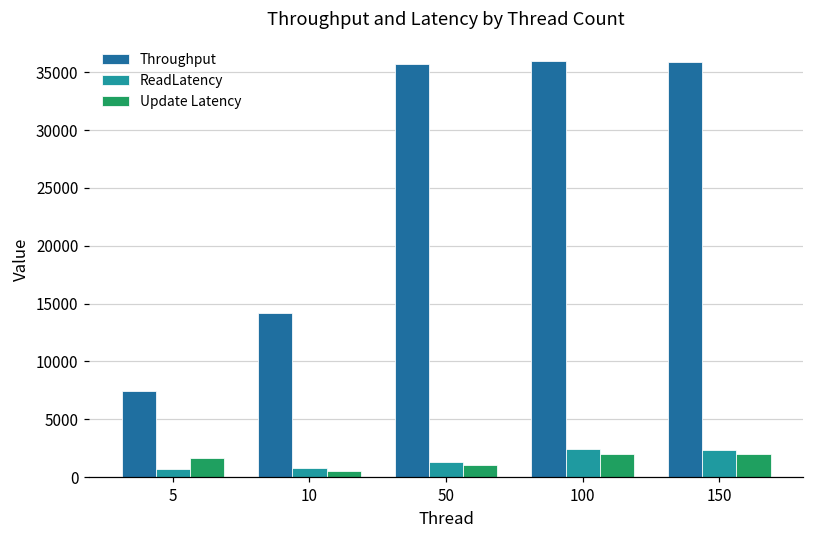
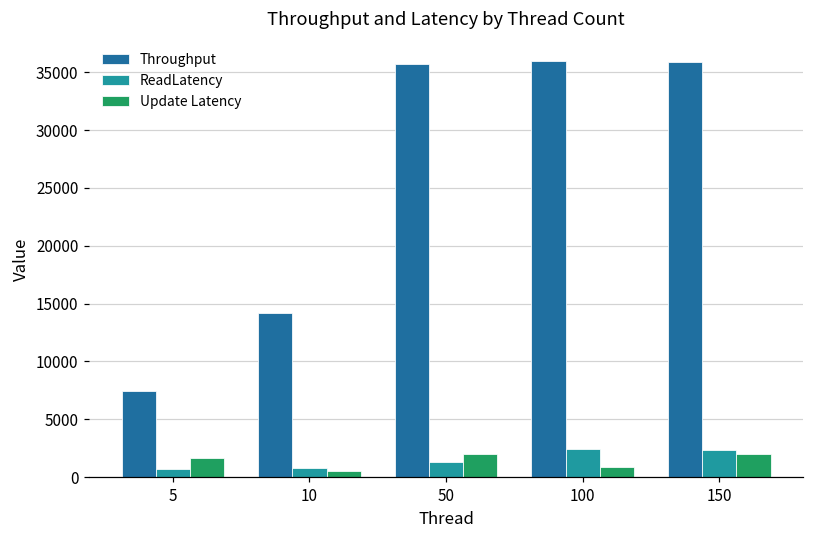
  {
    "Update Latency": {
      "5": 1600,
      "10": 500,
-     "50": 1100,
-     "100": 2000,
+     "50": 2000,
+     "100": 900,
      "150": 2000
    }
  }
